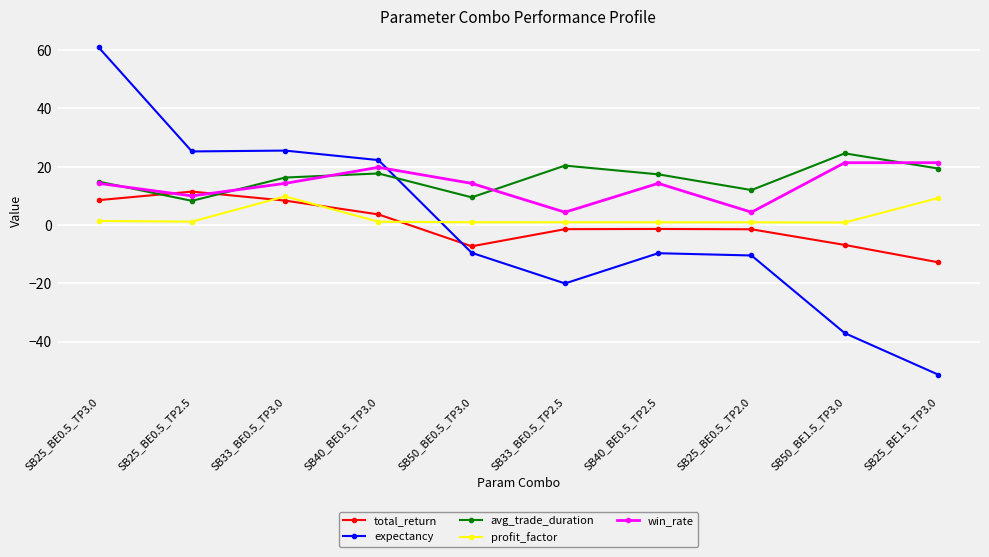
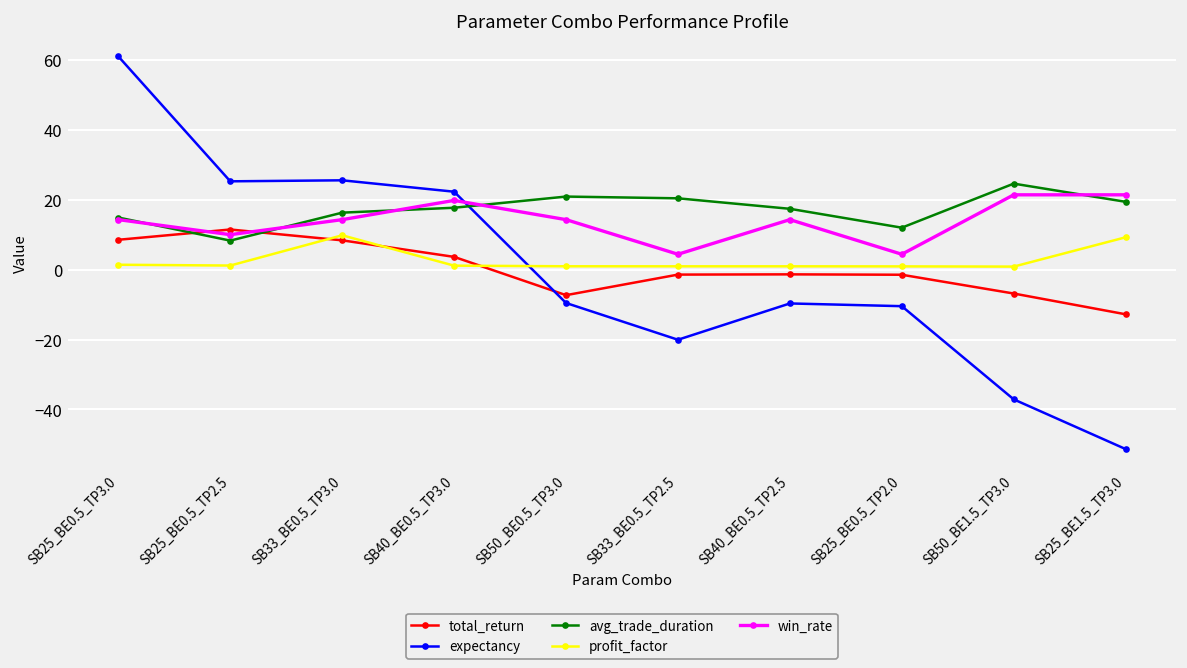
  {
    "total_return": {
      "SB25_BE0.5_TP3.0": 9,
      "SB25_BE0.5_TP2.5": 11,
      "SB33_BE0.5_TP3.0": 8,
      "SB40_BE0.5_TP3.0": 4,
      "SB50_BE0.5_TP3.0": -7,
      "SB33_BE0.5_TP2.5": -1,
      "SB40_BE0.5_TP2.5": -1,
      "SB25_BE0.5_TP2.0": -1,
      "SB50_BE1.5_TP3.0": -7,
      "SB25_BE1.5_TP3.0": -13
    },
    "expectancy": {
      "SB25_BE0.5_TP3.0": 61,
      "SB25_BE0.5_TP2.5": 25,
      "SB33_BE0.5_TP3.0": 26,
      "SB40_BE0.5_TP3.0": 22,
      "SB50_BE0.5_TP3.0": -10,
      "SB33_BE0.5_TP2.5": -20,
      "SB40_BE0.5_TP2.5": -10,
      "SB25_BE0.5_TP2.0": -10,
      "SB50_BE1.5_TP3.0": -37,
      "SB25_BE1.5_TP3.0": -51
    },
    "avg_trade_duration": {
      "SB25_BE0.5_TP2.5": 8,
      "SB33_BE0.5_TP3.0": 16,
      "SB40_BE0.5_TP3.0": 18,
-     "SB50_BE0.5_TP3.0": 10,
+     "SB50_BE0.5_TP3.0": 21,
      "SB33_BE0.5_TP2.5": 20,
      "SB40_BE0.5_TP2.5": 17,
      "SB25_BE0.5_TP2.0": 12,
      "SB50_BE1.5_TP3.0": 25,
      "SB25_BE1.5_TP3.0": 19
    },
    "profit_factor": {
      "SB25_BE0.5_TP3.0": 1,
      "SB25_BE0.5_TP2.5": 1,
      "SB33_BE0.5_TP3.0": 10,
      "SB40_BE0.5_TP3.0": 1,
      "SB50_BE0.5_TP3.0": 1,
      "SB33_BE0.5_TP2.5": 1,
      "SB40_BE0.5_TP2.5": 1,
      "SB25_BE0.5_TP2.0": 1,
      "SB50_BE1.5_TP3.0": 1,
      "SB25_BE1.5_TP3.0": 9
    },
    "win_rate": {
      "SB25_BE0.5_TP2.5": 10,
      "SB33_BE0.5_TP3.0": 14,
      "SB40_BE0.5_TP3.0": 20,
      "SB50_BE0.5_TP3.0": 14,
      "SB33_BE0.5_TP2.5": 4,
      "SB40_BE0.5_TP2.5": 14,
      "SB25_BE0.5_TP2.0": 4,
      "SB50_BE1.5_TP3.0": 21,
      "SB25_BE1.5_TP3.0": 21
    }
  }
